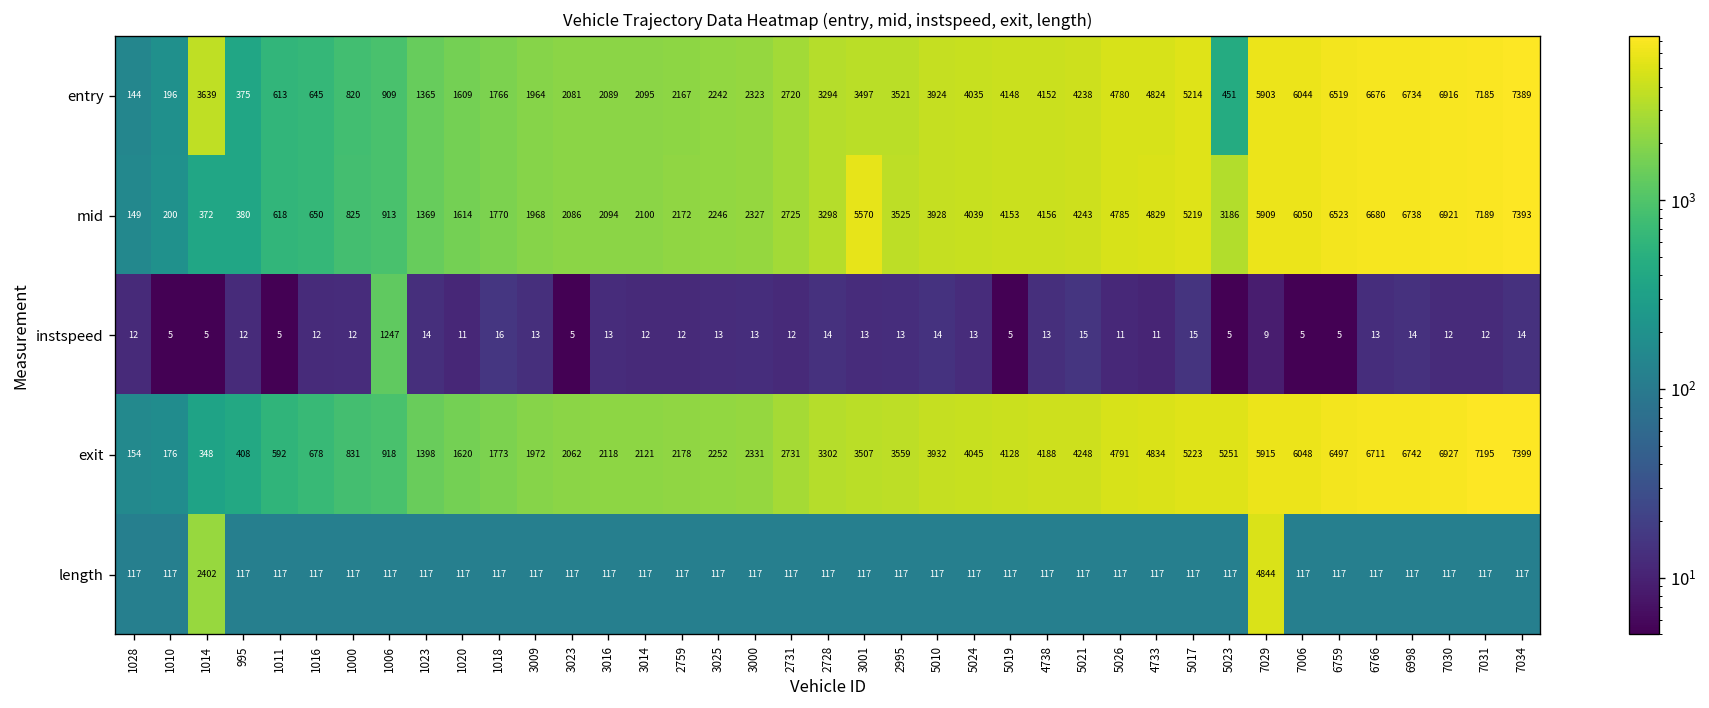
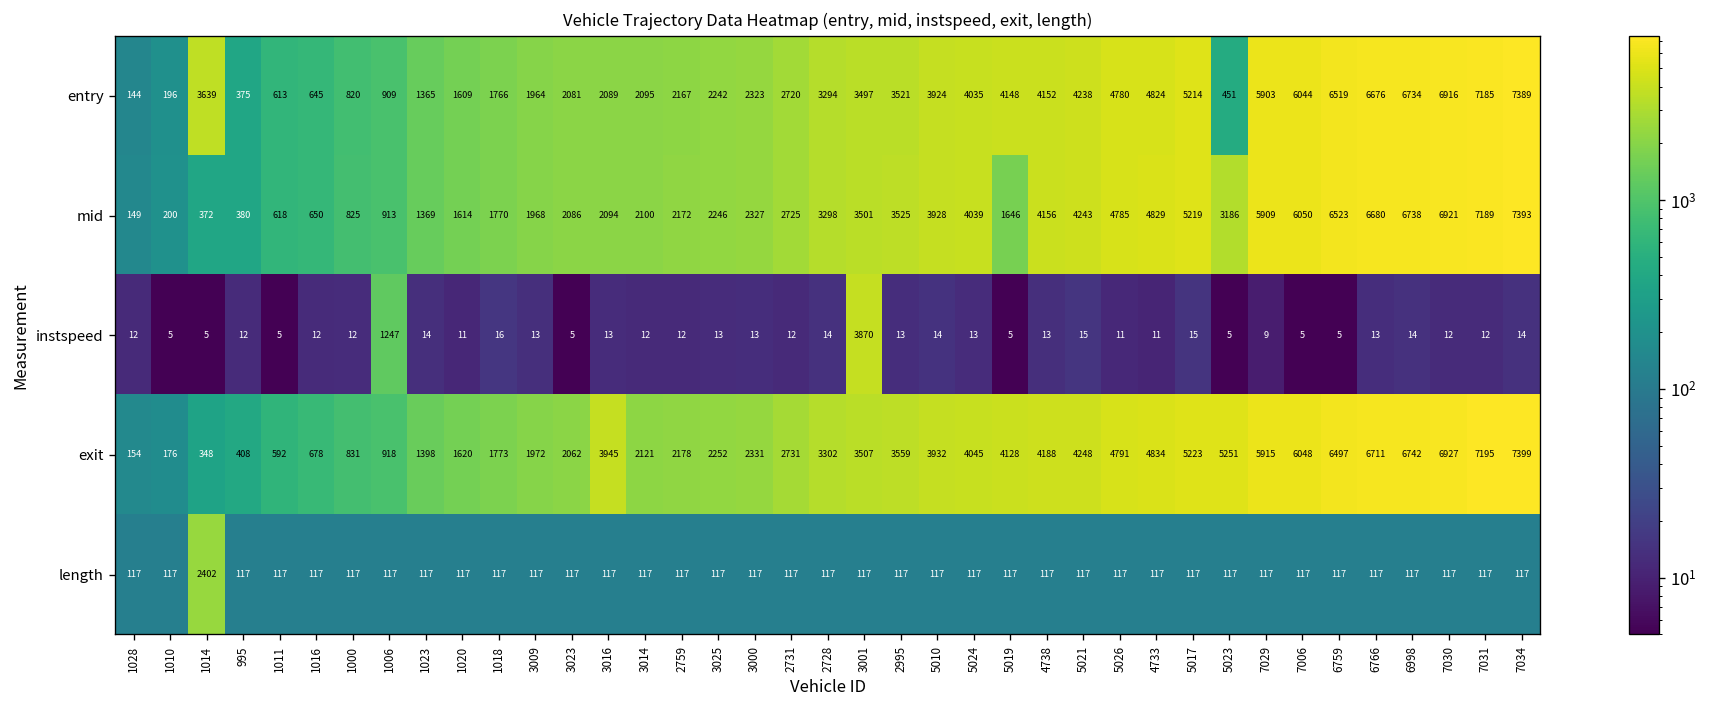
  {
    "entry": {
      "1028": 144,
      "1010": 196,
      "1014": 3639,
      "995": 375,
      "1011": 613,
      "1016": 645,
      "1000": 820,
      "1006": 909,
      "1023": 1365,
      "1020": 1609,
      "1018": 1766,
      "3009": 1964,
      "3023": 2081,
      "3016": 2089,
      "3014": 2095,
      "2759": 2167,
      "3025": 2242,
      "3000": 2323,
      "2731": 2720,
      "2728": 3294,
      "3001": 3497,
      "2995": 3521,
      "5010": 3924,
      "5024": 4035,
      "5019": 4148,
      "4738": 4152,
      "5021": 4238,
      "5026": 4780,
      "4733": 4824,
      "5017": 5214,
      "5023": 451,
      "7029": 5903,
      "7006": 6044,
      "6759": 6519,
      "6766": 6676,
      "6998": 6734,
      "7030": 6916,
      "7031": 7185,
      "7034": 7389
    },
    "mid": {
      "1028": 149,
      "1010": 200,
      "1014": 372,
      "995": 380,
      "1011": 618,
      "1016": 650,
      "1000": 825,
      "1006": 913,
      "1023": 1369,
      "1020": 1614,
      "1018": 1770,
      "3009": 1968,
      "3023": 2086,
      "3016": 2094,
      "3014": 2100,
      "2759": 2172,
      "3025": 2246,
      "3000": 2327,
      "2731": 2725,
      "2728": 3298,
-     "3001": 5570,
+     "3001": 3501,
      "2995": 3525,
      "5010": 3928,
      "5024": 4039,
-     "5019": 4153,
+     "5019": 1646,
      "4738": 4156,
      "5021": 4243,
      "5026": 4785,
      "4733": 4829,
      "5017": 5219,
      "5023": 3186,
      "7029": 5909,
      "7006": 6050,
      "6759": 6523,
      "6766": 6680,
      "6998": 6738,
      "7030": 6921,
      "7031": 7189,
      "7034": 7393
    },
    "instspeed": {
      "1028": 12,
      "1010": 5,
      "1014": 5,
      "995": 12,
      "1011": 5,
      "1016": 12,
      "1000": 12,
      "1006": 1247,
      "1023": 14,
      "1020": 11,
      "1018": 16,
      "3009": 13,
      "3023": 5,
      "3016": 13,
      "3014": 12,
      "2759": 12,
      "3025": 13,
      "3000": 13,
      "2731": 12,
      "2728": 14,
-     "3001": 13,
+     "3001": 3870,
      "2995": 13,
      "5010": 14,
      "5024": 13,
      "5019": 5,
      "4738": 13,
      "5021": 15,
      "5026": 11,
      "4733": 11,
      "5017": 15,
      "5023": 5,
      "7029": 9,
      "7006": 5,
      "6759": 5,
      "6766": 13,
      "6998": 14,
      "7030": 12,
      "7031": 12,
      "7034": 14
    },
    "exit": {
      "1028": 154,
      "1010": 176,
      "1014": 348,
      "995": 408,
      "1011": 592,
      "1016": 678,
      "1000": 831,
      "1006": 918,
      "1023": 1398,
      "1020": 1620,
      "1018": 1773,
      "3009": 1972,
      "3023": 2062,
-     "3016": 2118,
+     "3016": 3945,
      "3014": 2121,
      "2759": 2178,
      "3025": 2252,
      "3000": 2331,
      "2731": 2731,
      "2728": 3302,
      "3001": 3507,
      "2995": 3559,
      "5010": 3932,
      "5024": 4045,
      "5019": 4128,
      "4738": 4188,
      "5021": 4248,
      "5026": 4791,
      "4733": 4834,
      "5017": 5223,
      "5023": 5251,
      "7029": 5915,
      "7006": 6048,
      "6759": 6497,
      "6766": 6711,
      "6998": 6742,
      "7030": 6927,
      "7031": 7195,
      "7034": 7399
    },
    "length": {
      "1028": 117,
      "1010": 117,
      "1014": 2402,
      "995": 117,
      "1011": 117,
      "1016": 117,
      "1000": 117,
      "1006": 117,
      "1023": 117,
      "1020": 117,
      "1018": 117,
      "3009": 117,
      "3023": 117,
      "3016": 117,
      "3014": 117,
      "2759": 117,
      "3025": 117,
      "3000": 117,
      "2731": 117,
      "2728": 117,
      "3001": 117,
      "2995": 117,
      "5010": 117,
      "5024": 117,
      "5019": 117,
      "4738": 117,
      "5021": 117,
      "5026": 117,
      "4733": 117,
      "5017": 117,
      "5023": 117,
-     "7029": 4844,
+     "7029": 117,
      "7006": 117,
      "6759": 117,
      "6766": 117,
      "6998": 117,
      "7030": 117,
      "7031": 117,
      "7034": 117
    }
  }
